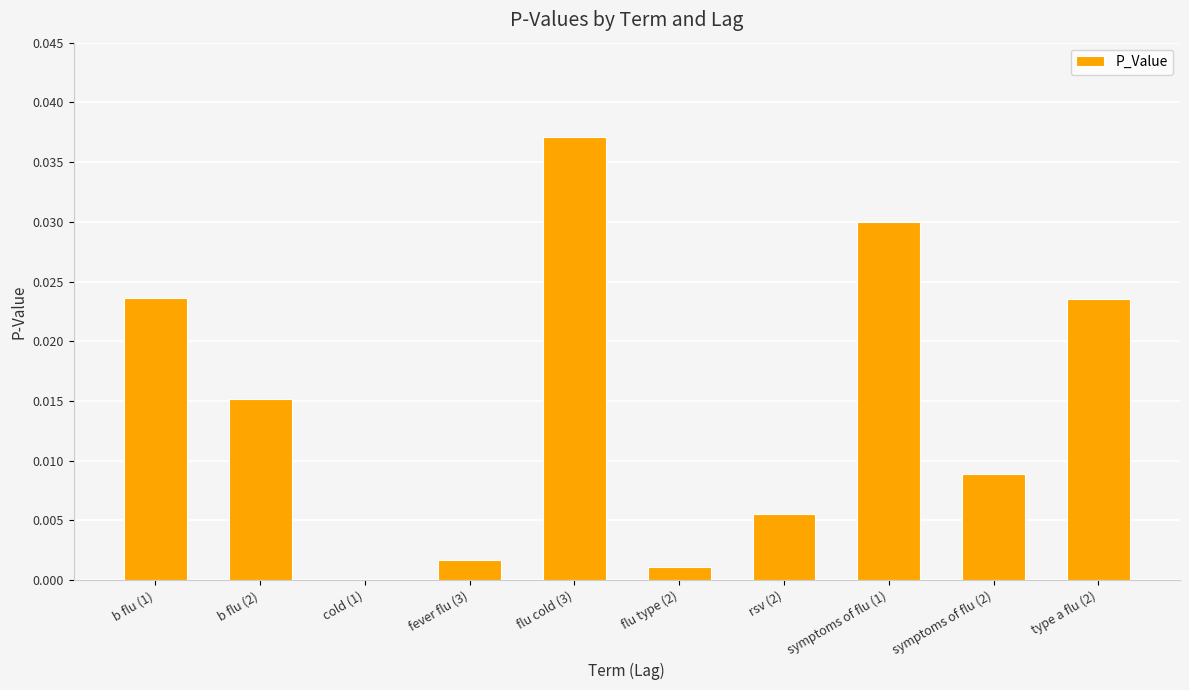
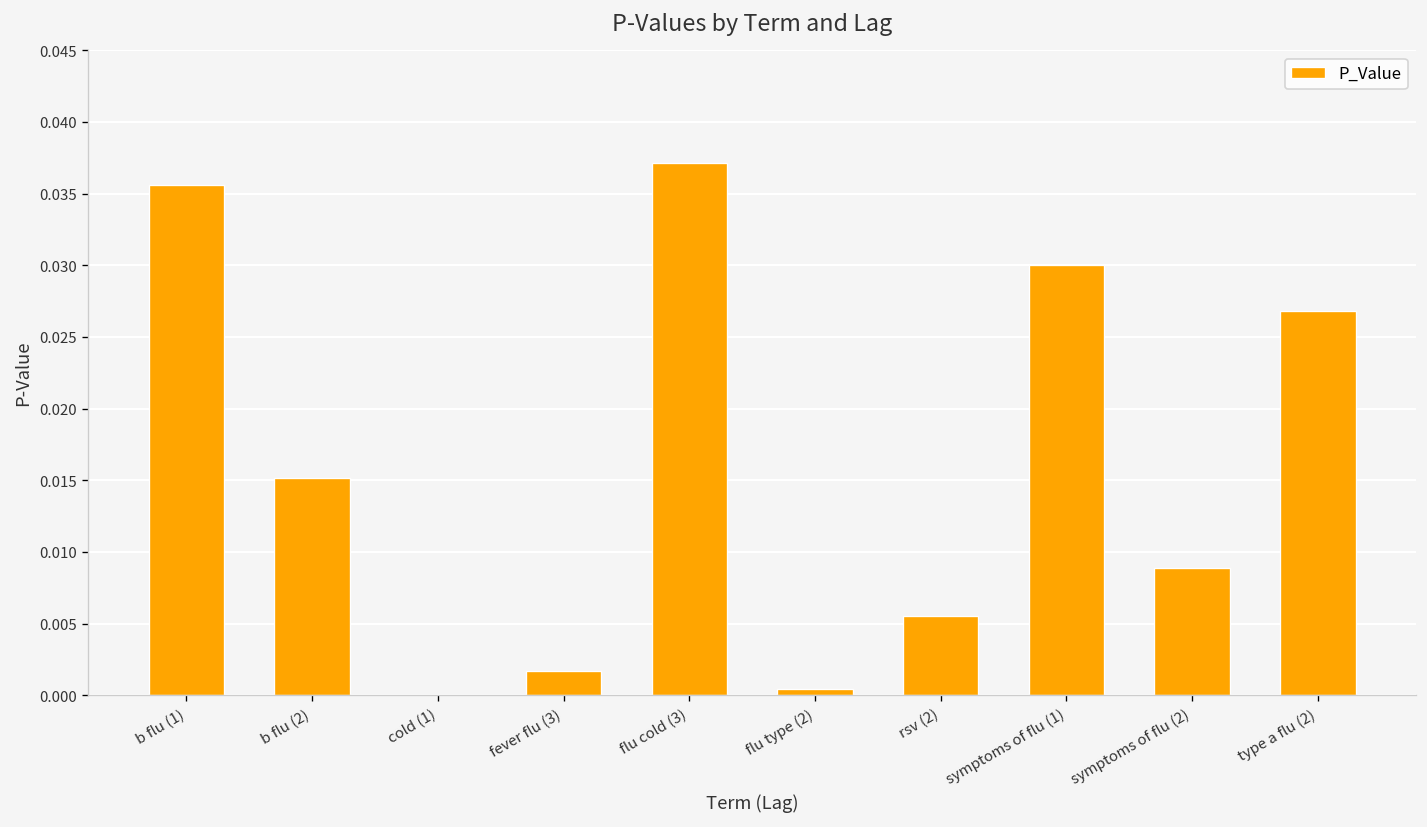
  {
-   "b flu (1)": 0.0236,
+   "b flu (1)": 0.0356,
    "b flu (2)": 0.0151,
    "fever flu (3)": 0.0017,
    "flu cold (3)": 0.0371,
-   "flu type (2)": 0.0011,
+   "flu type (2)": 0.0004,
    "rsv (2)": 0.0055,
    "symptoms of flu (1)": 0.0300,
    "symptoms of flu (2)": 0.0089,
-   "type a flu (2)": 0.0236
+   "type a flu (2)": 0.0268
  }
